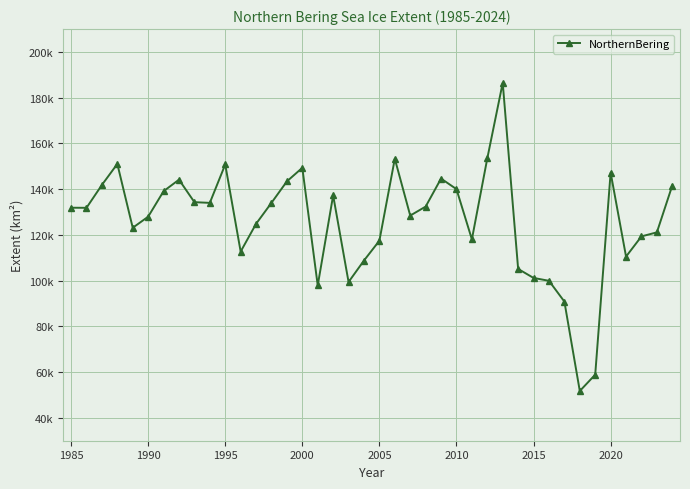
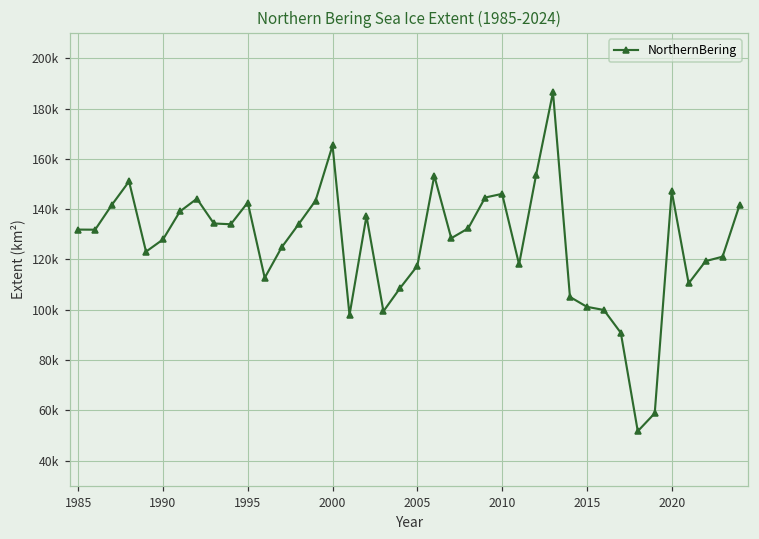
  {
    "1985": 132000,
    "1990": 128000,
-   "1995": 151000,
-   "2000": 149000,
+   "1995": 143000,
+   "2000": 165000,
    "2005": 117000,
-   "2010": 140000,
+   "2010": 146000,
    "2015": 101000,
    "2020": 147000
  }
